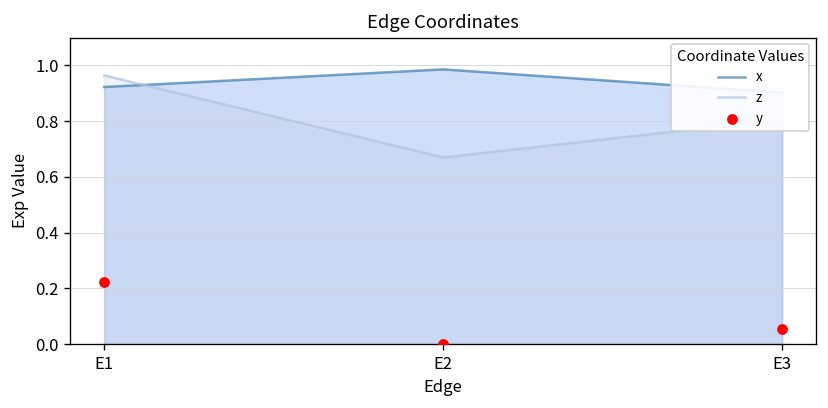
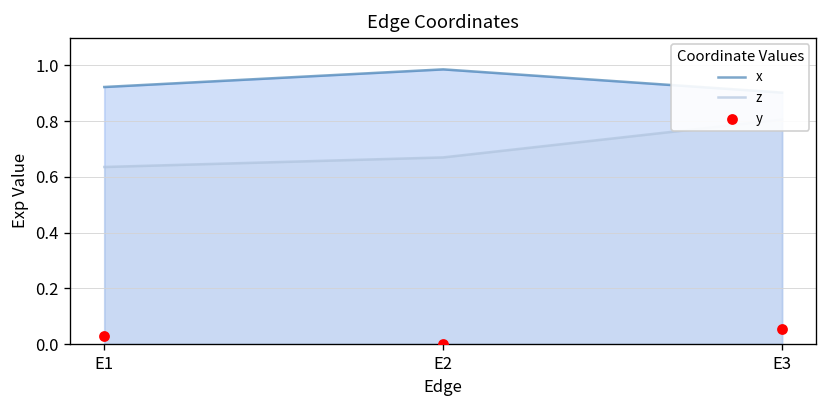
  {
    "x": {
      "E1": 0.92,
      "E2": 0.99
    },
    "z": {
-     "E1": 0.96,
+     "E1": 0.64,
      "E2": 0.67
    },
    "y": {
-     "E1": 0.22
+     "E1": 0.03
    }
  }
